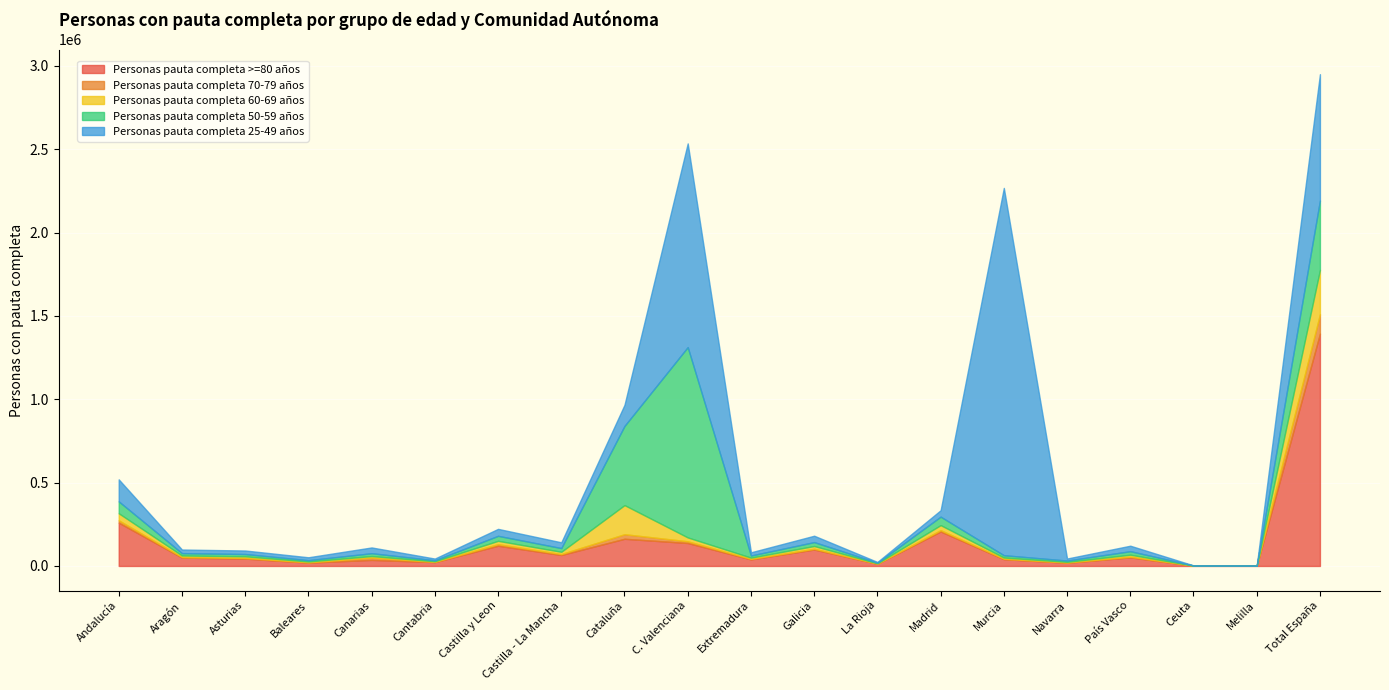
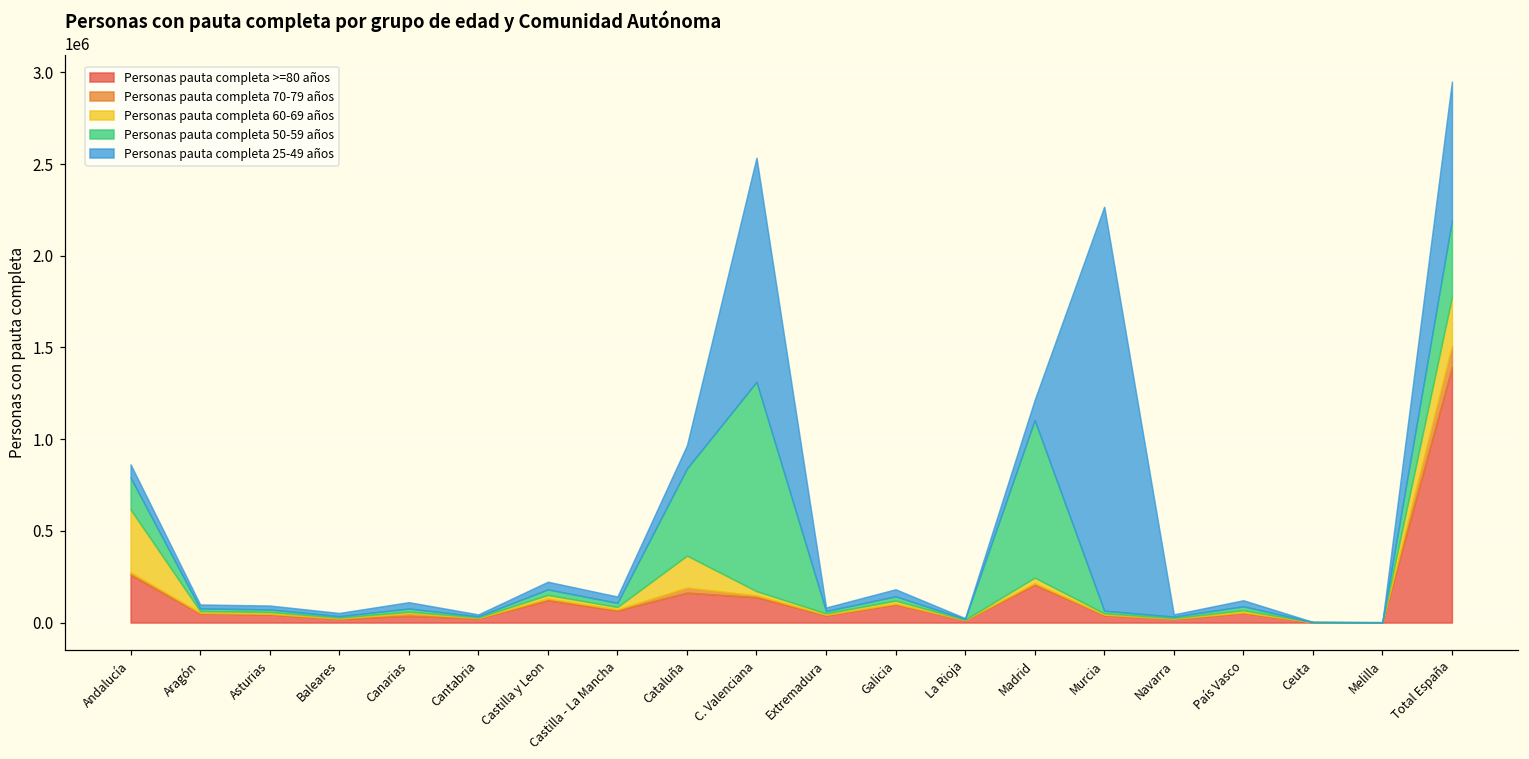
  {
    "Personas pauta completa 60-69 años": {
-     "Andalucía": 40000,
+     "Andalucía": 340000,
      "Castilla y Leon": 20000,
      "Cataluña": 170000,
      "C. Valenciana": 20000,
      "Galicia": 20000,
      "Madrid": 30000,
      "Total España": 270000
    },
    "Personas pauta completa 50-59 años": {
-     "Andalucía": 70000,
+     "Andalucía": 170000,
      "Canarias": 20000,
      "Castilla y Leon": 30000,
      "Castilla - La Mancha": 20000,
      "Cataluña": 480000,
      "C. Valenciana": 1140000,
      "Galicia": 20000,
-     "Madrid": 50000,
+     "Madrid": 860000,
      "País Vasco": 20000,
      "Total España": 420000
    },
    "Personas pauta completa 25-49 años": {
-     "Andalucía": 130000,
+     "Andalucía": 70000,
      "Aragón": 20000,
      "Asturias": 20000,
      "Baleares": 20000,
      "Canarias": 30000,
      "Castilla y Leon": 40000,
      "Castilla - La Mancha": 30000,
      "Cataluña": 130000,
      "C. Valenciana": 1220000,
      "Extremadura": 20000,
      "Galicia": 40000,
-     "Madrid": 40000,
+     "Madrid": 110000,
      "Murcia": 2200000,
      "País Vasco": 30000,
      "Total España": 760000
    }
  }
